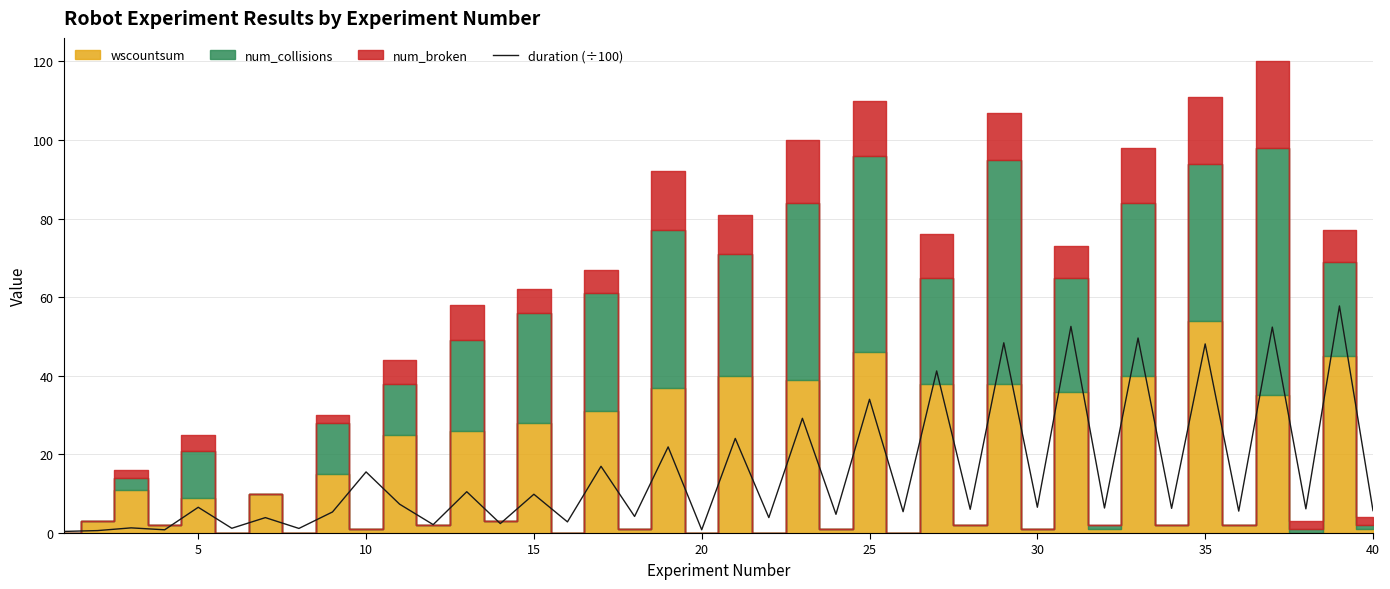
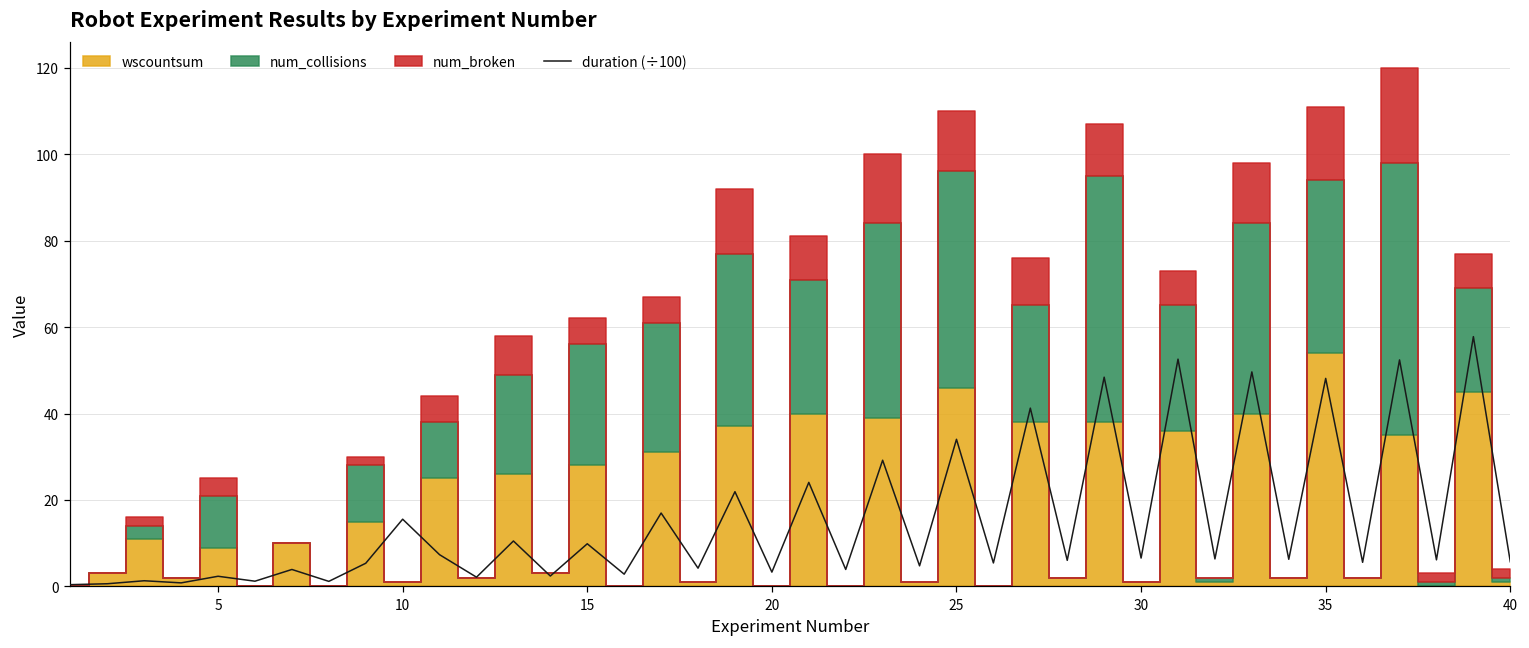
  {
    "duration (÷100)": {
-     "5": 7,
+     "5": 2,
      "10": 16,
      "15": 10,
-     "20": 1,
+     "20": 3,
      "25": 34,
      "30": 7,
      "35": 48,
      "40": 6
    }
  }
